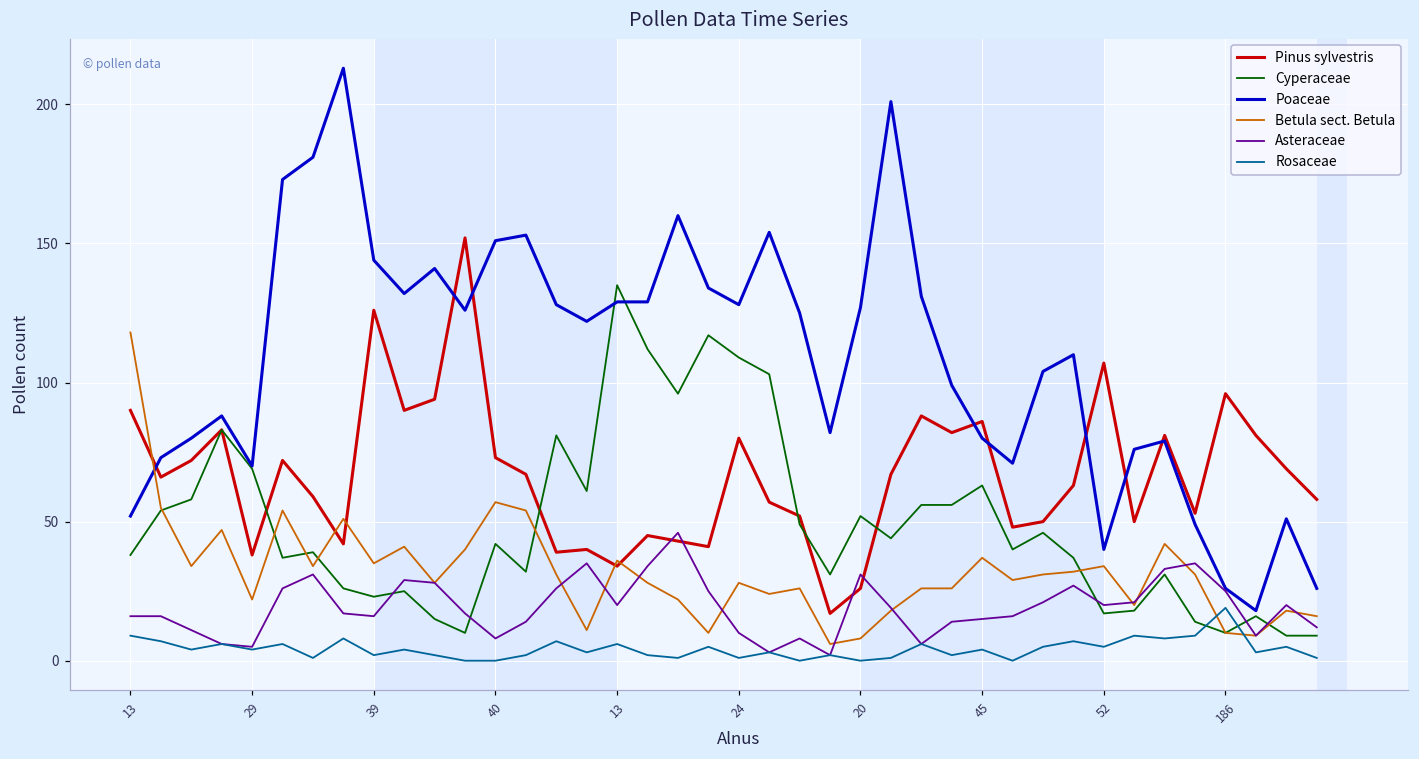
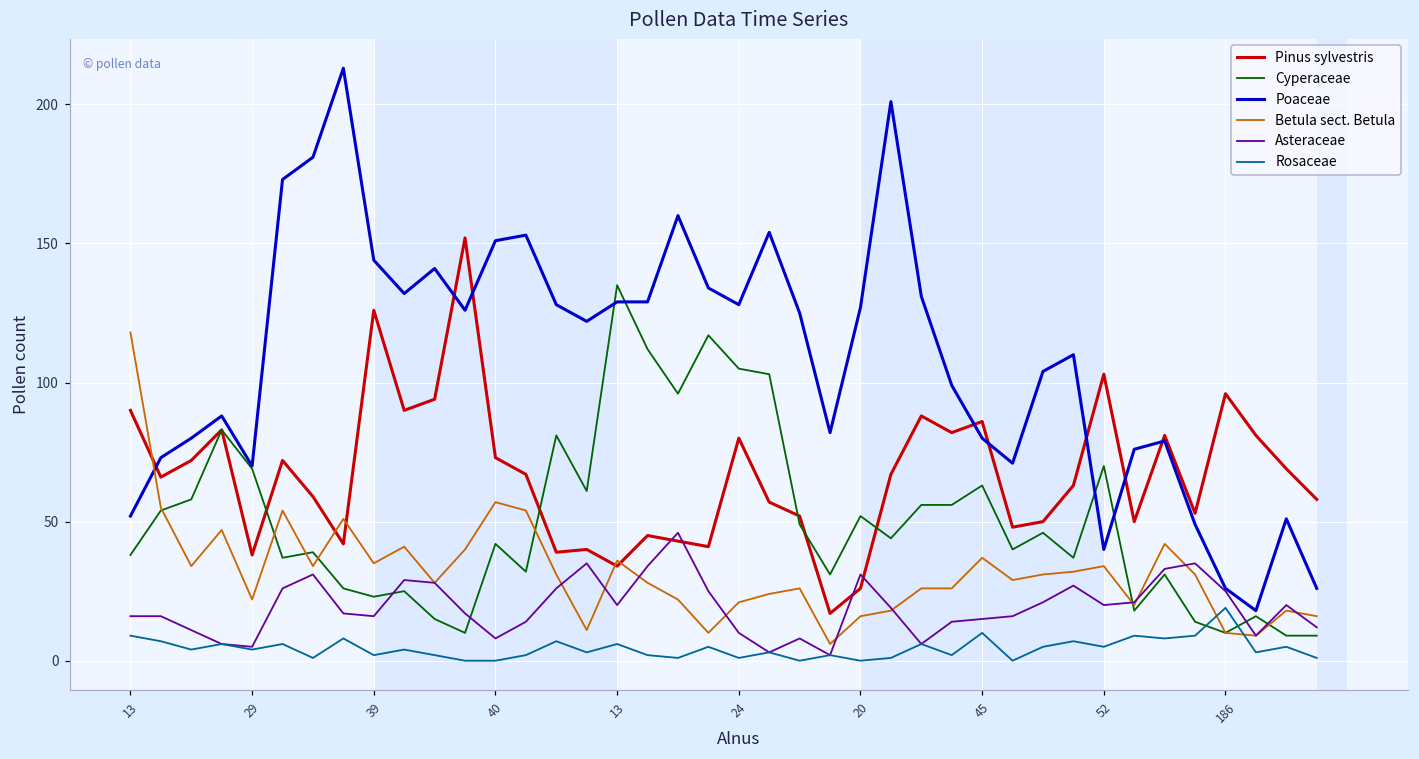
  {
    "Pinus sylvestris": {
      "40": 73,
      "24": 80,
      "20": 26,
      "45": 86,
-     "52": 107,
+     "52": 103,
      "186": 96
    },
    "Cyperaceae": {
      "40": 42,
-     "24": 109,
+     "24": 105,
      "20": 52,
      "45": 63,
-     "52": 17
+     "52": 70
    },
    "Poaceae": {
      "40": 151,
      "24": 128,
      "20": 127,
      "45": 80,
      "52": 40
    },
    "Betula sect. Betula": {
      "40": 57,
-     "24": 28,
-     "20": 8,
+     "24": 21,
+     "20": 16,
      "45": 37,
      "52": 34
    },
    "Asteraceae": {
      "40": 8,
      "24": 10,
      "20": 31,
      "45": 15,
      "52": 20
    },
    "Rosaceae": {
      "40": 0,
      "24": 1,
      "20": 0,
-     "45": 4,
+     "45": 10,
      "52": 5,
      "186": 19
    }
  }
